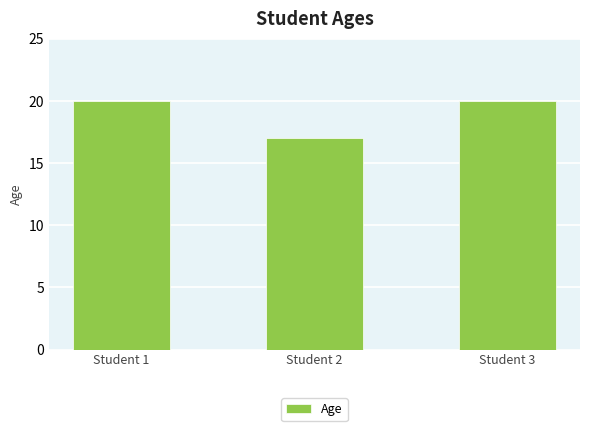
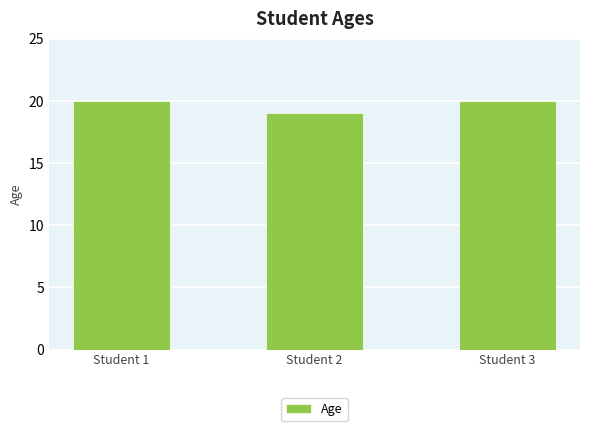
  {
    "Student 1": 20,
-   "Student 2": 17,
+   "Student 2": 19,
    "Student 3": 20
  }
